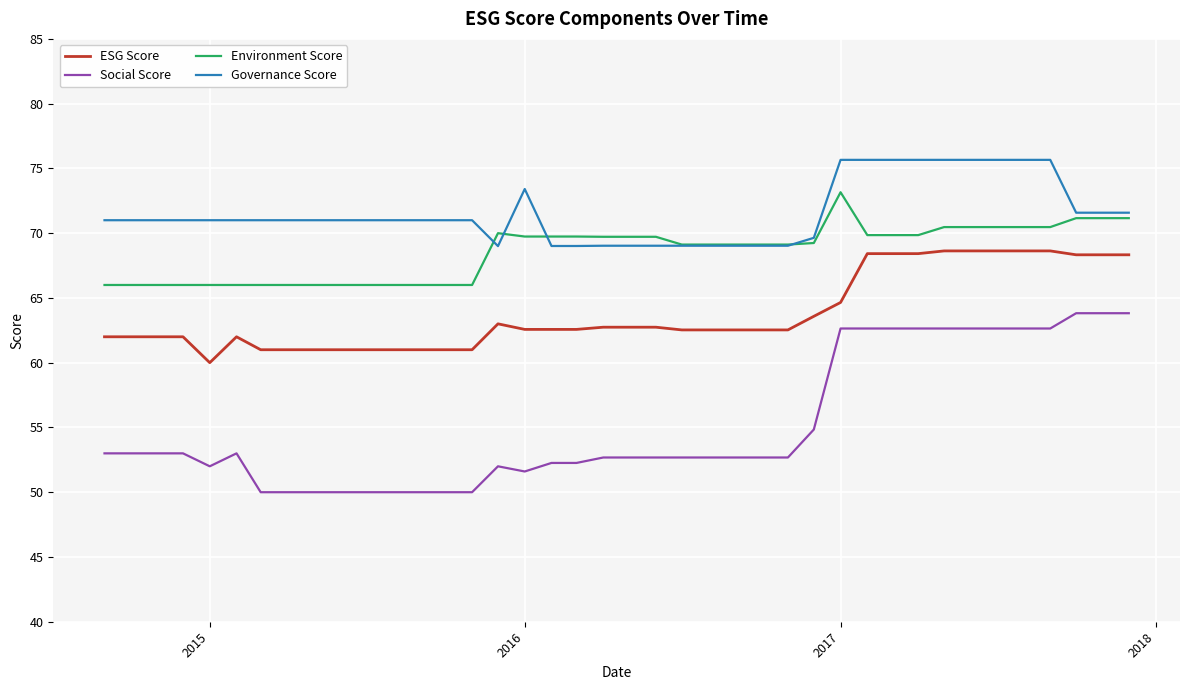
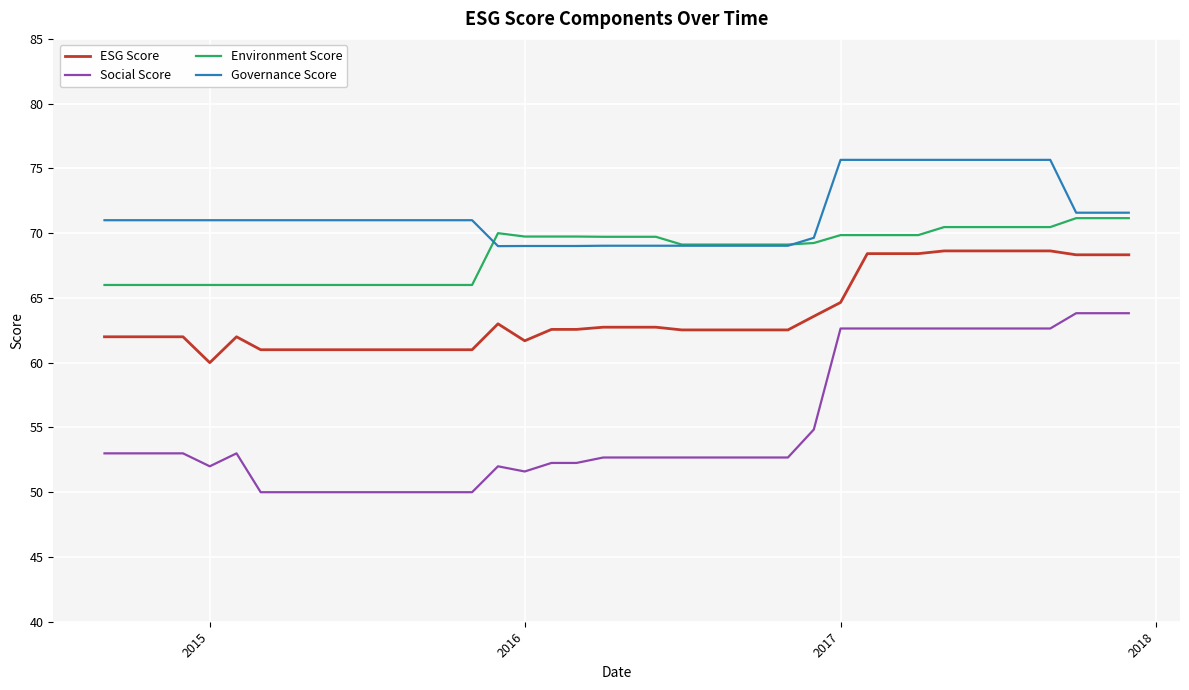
  {
    "ESG Score": {
      "2015": 60.0,
-     "2016": 62.6,
+     "2016": 61.7,
      "2017": 64.7
    },
    "Social Score": {
      "2015": 52.0,
      "2016": 51.6,
      "2017": 62.6
    },
    "Environment Score": {
      "2015": 66.0,
      "2016": 69.7,
-     "2017": 73.2
+     "2017": 69.9
    },
    "Governance Score": {
      "2015": 71.0,
-     "2016": 73.4,
+     "2016": 69.0,
      "2017": 75.7
    }
  }
